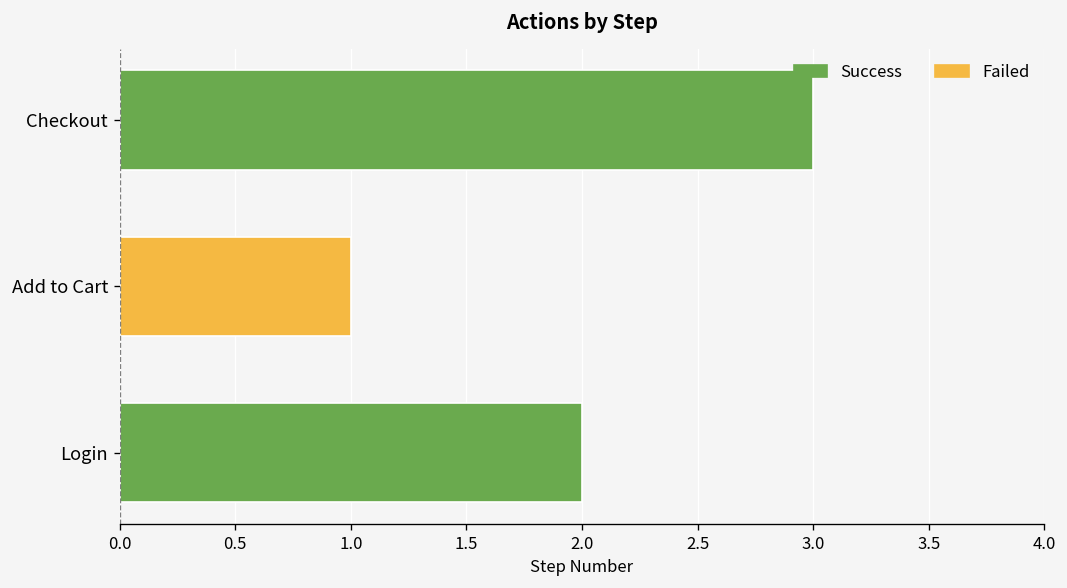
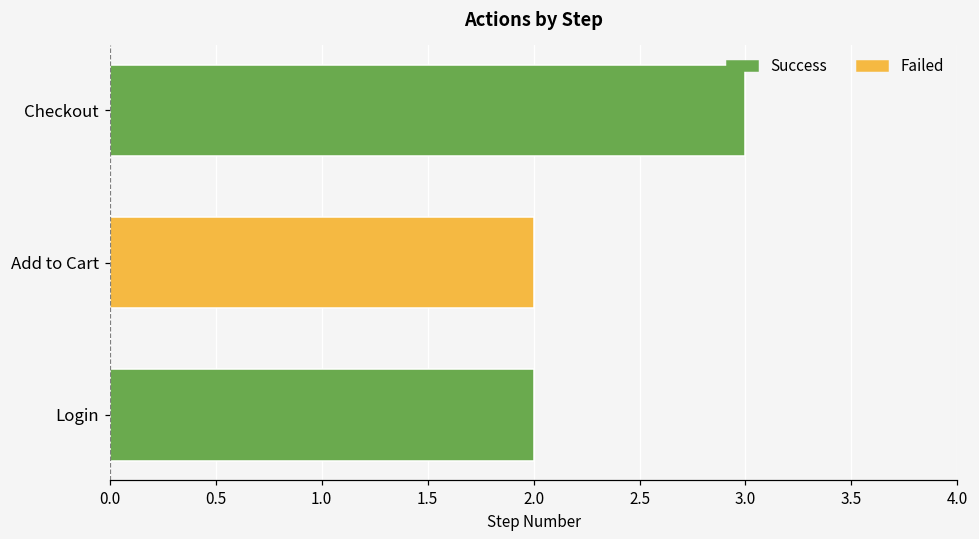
  {
    "Checkout": 3,
-   "Add to Cart": 1,
+   "Add to Cart": 2,
    "Login": 2
  }
